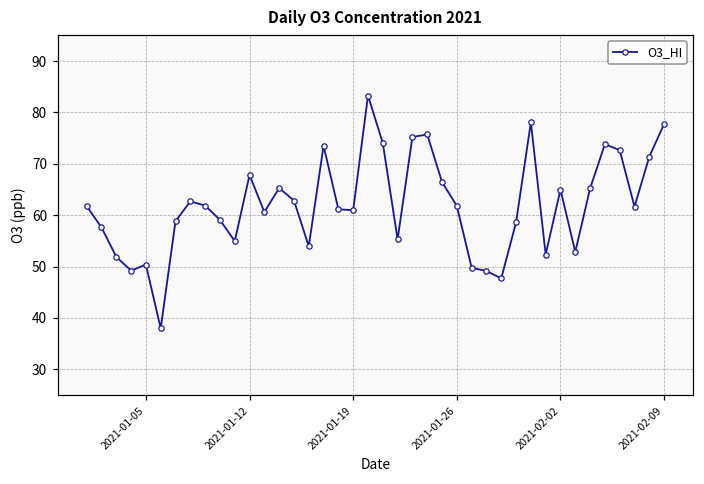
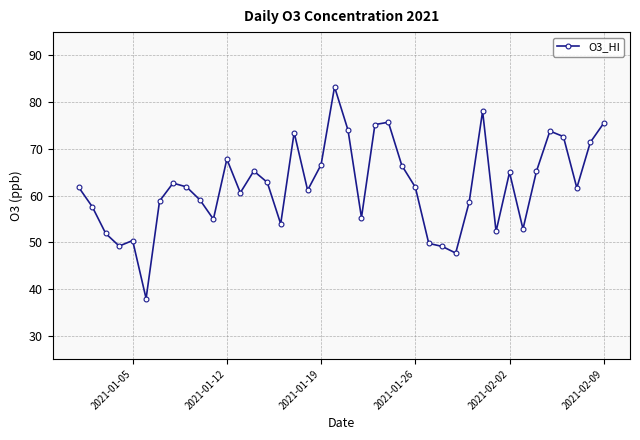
  {
    "2021-01-05": 50,
    "2021-01-12": 68,
-   "2021-01-19": 61,
+   "2021-01-19": 67,
    "2021-01-26": 62,
    "2021-02-02": 65,
-   "2021-02-09": 78
+   "2021-02-09": 76
  }
